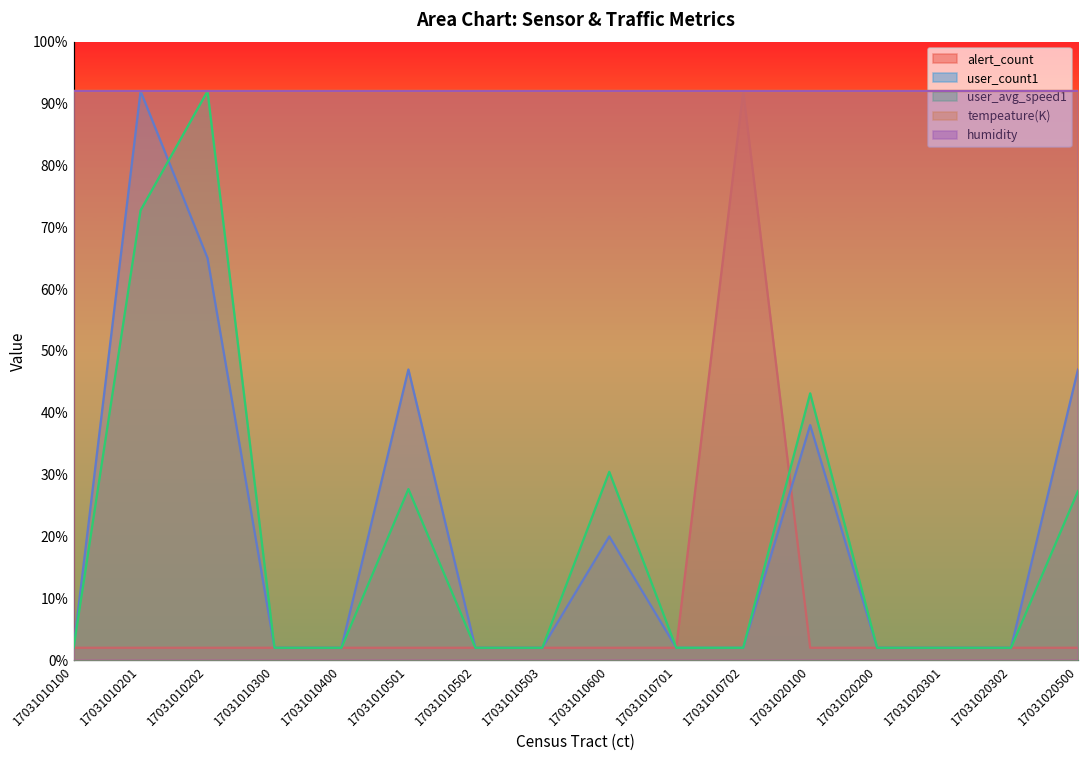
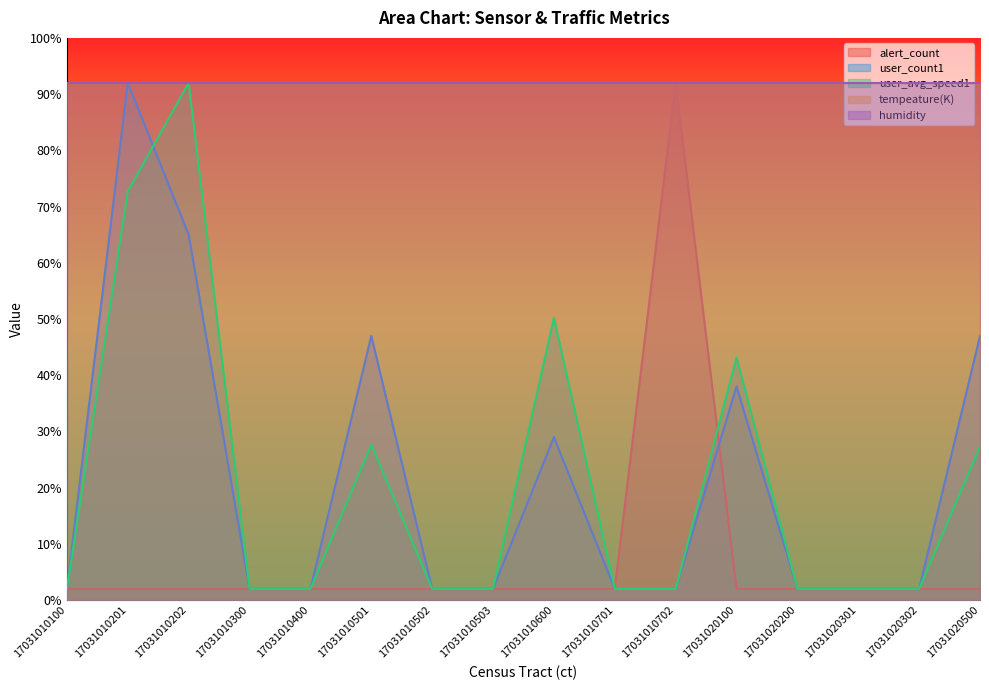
  {
    "alert_count": {
      "17031010201": "2%",
      "17031010202": "2%",
      "17031010501": "2%",
      "17031010600": "2%",
      "17031020100": "2%",
      "17031020500": "2%"
    },
    "user_count1": {
      "17031010202": "65%",
      "17031010501": "47%",
-     "17031010600": "20%",
+     "17031010600": "29%",
      "17031020100": "38%",
      "17031020500": "47%"
    },
    "user_avg_speed1": {
      "17031010201": "73%",
      "17031010501": "28%",
-     "17031010600": "30%",
+     "17031010600": "50%",
      "17031020100": "43%",
      "17031020500": "27%"
    },
    "humidity": {
      "17031010100": "92%",
      "17031010300": "92%",
      "17031010400": "92%",
      "17031010501": "92%",
      "17031010502": "92%",
      "17031010503": "92%",
      "17031010600": "92%",
      "17031010701": "92%",
      "17031020100": "92%",
      "17031020200": "92%",
      "17031020500": "92%"
    }
  }
